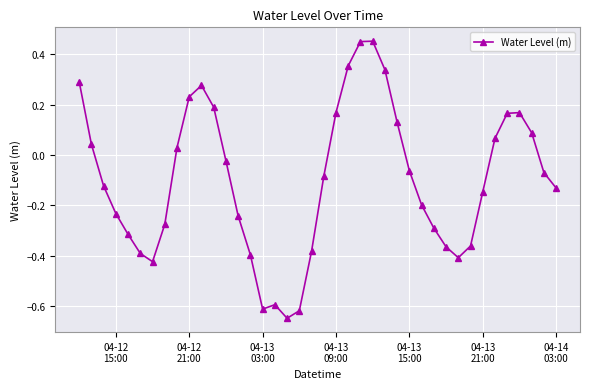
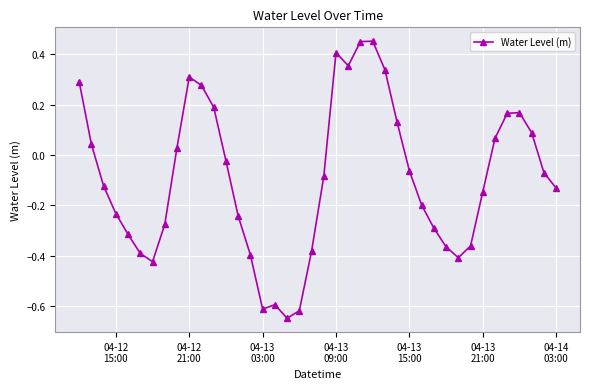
  {
    "04-12 15:00": -0.23,
-   "04-12 21:00": 0.23,
+   "04-12 21:00": 0.31,
    "04-13 03:00": -0.61,
-   "04-13 09:00": 0.17,
+   "04-13 09:00": 0.41,
    "04-13 15:00": -0.06,
    "04-13 21:00": -0.15,
    "04-14 03:00": -0.13
  }
